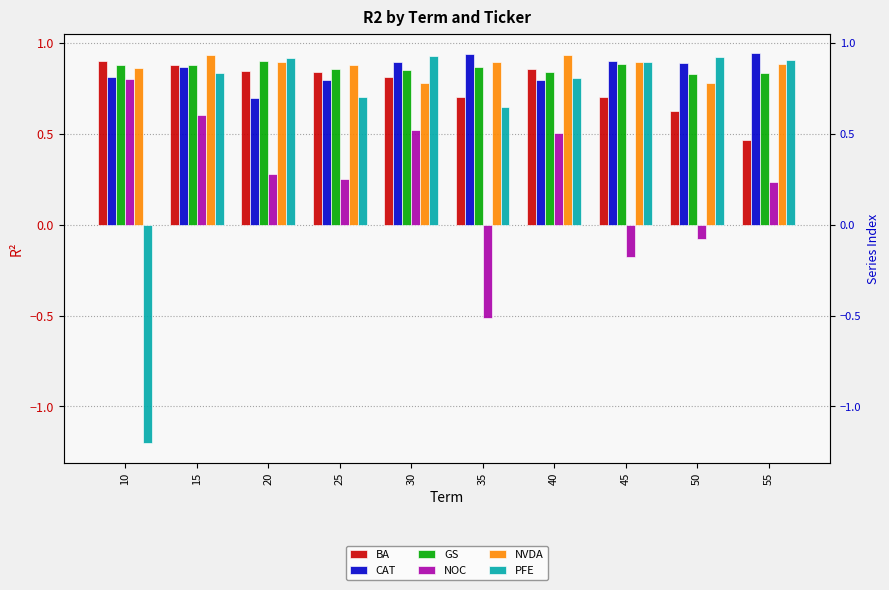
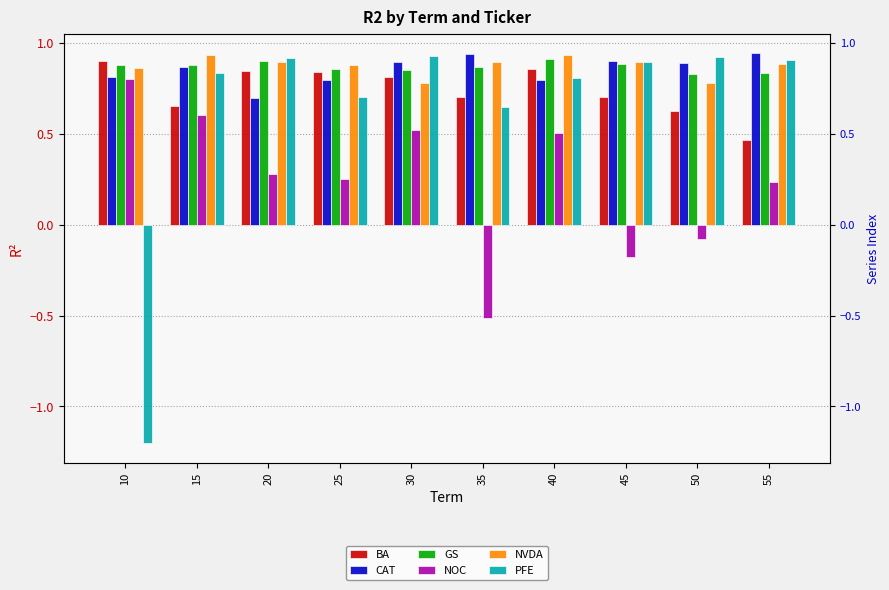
  {
    "BA": {
      "10": 0.90,
-     "15": 0.88,
+     "15": 0.65,
      "20": 0.84,
      "25": 0.84,
      "30": 0.81,
      "35": 0.70,
      "40": 0.86,
      "45": 0.70,
      "50": 0.63,
      "55": 0.47
    },
    "CAT": {
      "10": 0.81,
      "15": 0.87,
      "20": 0.70,
      "25": 0.80,
      "30": 0.89,
      "35": 0.94,
      "40": 0.79,
      "45": 0.90,
      "50": 0.89,
      "55": 0.94
    },
    "GS": {
      "10": 0.88,
      "15": 0.88,
      "20": 0.90,
      "25": 0.85,
      "30": 0.85,
      "35": 0.87,
-     "40": 0.84,
+     "40": 0.91,
      "45": 0.89,
      "50": 0.83,
      "55": 0.84
    },
    "NOC": {
      "10": 0.80,
      "15": 0.60,
      "20": 0.28,
      "25": 0.25,
      "30": 0.52,
      "35": -0.51,
      "40": 0.50,
      "45": -0.18,
      "50": -0.08,
      "55": 0.23
    },
    "NVDA": {
      "10": 0.86,
      "15": 0.93,
      "20": 0.90,
      "25": 0.88,
      "30": 0.78,
      "35": 0.89,
      "40": 0.93,
      "45": 0.90,
      "50": 0.78,
      "55": 0.88
    },
    "PFE": {
      "10": -1.20,
      "15": 0.83,
      "20": 0.92,
      "25": 0.70,
      "30": 0.93,
      "35": 0.65,
      "40": 0.81,
      "45": 0.89,
      "50": 0.92,
      "55": 0.90
    }
  }
